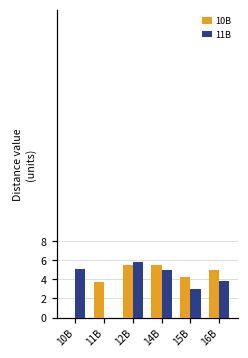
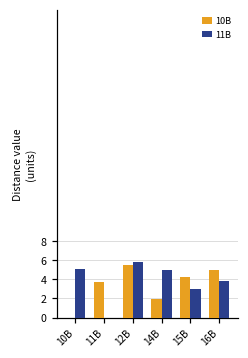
  {
    "10B": {
      "10B": 0,
      "11B": 4,
      "12B": 5,
-     "14B": 5,
+     "14B": 2,
      "15B": 4,
      "16B": 5
    },
    "11B": {
      "10B": 5,
      "11B": 0,
      "12B": 6,
      "14B": 5,
      "15B": 3,
      "16B": 4
    }
  }
